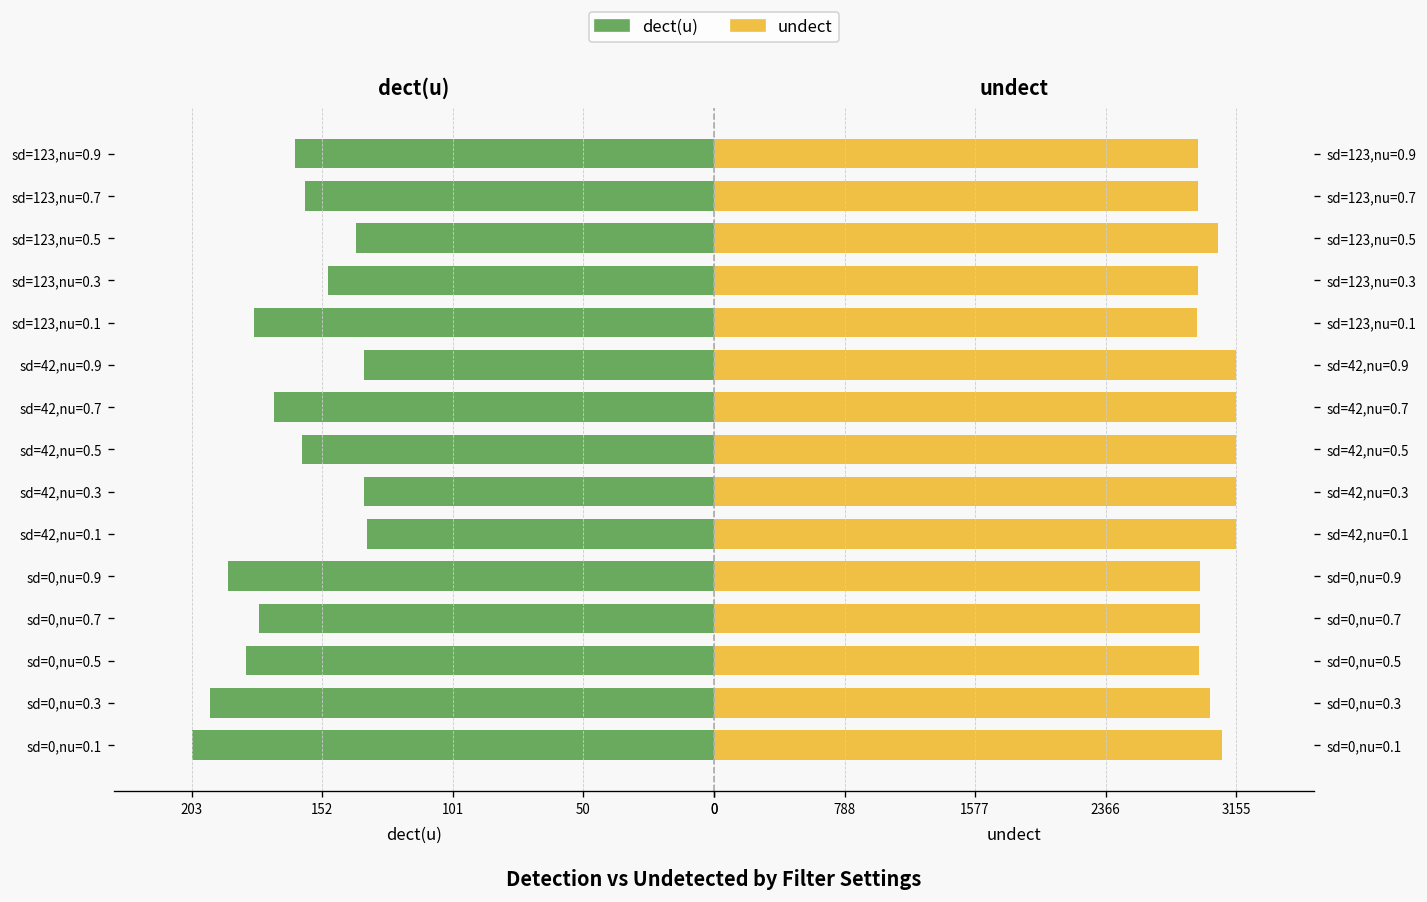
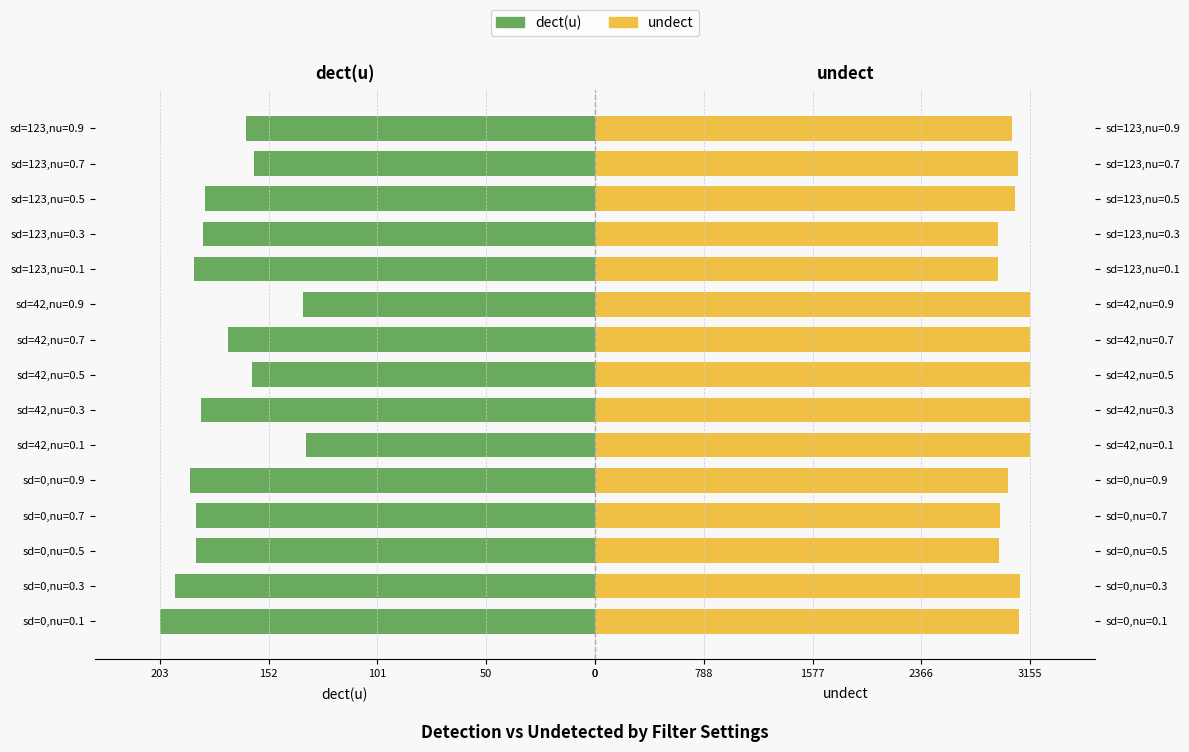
  {
    "dect(u)": {
      "sd=123,nu=0.9": 163,
      "sd=123,nu=0.7": 159,
-     "sd=123,nu=0.5": 139,
-     "sd=123,nu=0.3": 150,
-     "sd=123,nu=0.1": 179,
+     "sd=123,nu=0.5": 182,
+     "sd=123,nu=0.3": 183,
+     "sd=123,nu=0.1": 187,
      "sd=42,nu=0.9": 136,
      "sd=42,nu=0.7": 171,
      "sd=42,nu=0.5": 160,
-     "sd=42,nu=0.3": 136,
+     "sd=42,nu=0.3": 184,
      "sd=42,nu=0.1": 135,
      "sd=0,nu=0.9": 189,
-     "sd=0,nu=0.7": 177,
-     "sd=0,nu=0.5": 182,
+     "sd=0,nu=0.7": 186,
+     "sd=0,nu=0.5": 186,
      "sd=0,nu=0.3": 196,
      "sd=0,nu=0.1": 203
    },
    "undect": {
-     "sd=123,nu=0.9": 2930,
-     "sd=123,nu=0.7": 2930,
+     "sd=123,nu=0.9": 3020,
+     "sd=123,nu=0.7": 3070,
      "sd=123,nu=0.5": 3040,
      "sd=123,nu=0.3": 2920,
      "sd=123,nu=0.1": 2920,
      "sd=42,nu=0.9": 3150,
      "sd=42,nu=0.7": 3150,
      "sd=42,nu=0.5": 3150,
      "sd=42,nu=0.3": 3150,
      "sd=42,nu=0.1": 3160,
-     "sd=0,nu=0.9": 2940,
+     "sd=0,nu=0.9": 3000,
      "sd=0,nu=0.7": 2940,
      "sd=0,nu=0.5": 2930,
-     "sd=0,nu=0.3": 3000,
+     "sd=0,nu=0.3": 3080,
      "sd=0,nu=0.1": 3070
    }
  }
